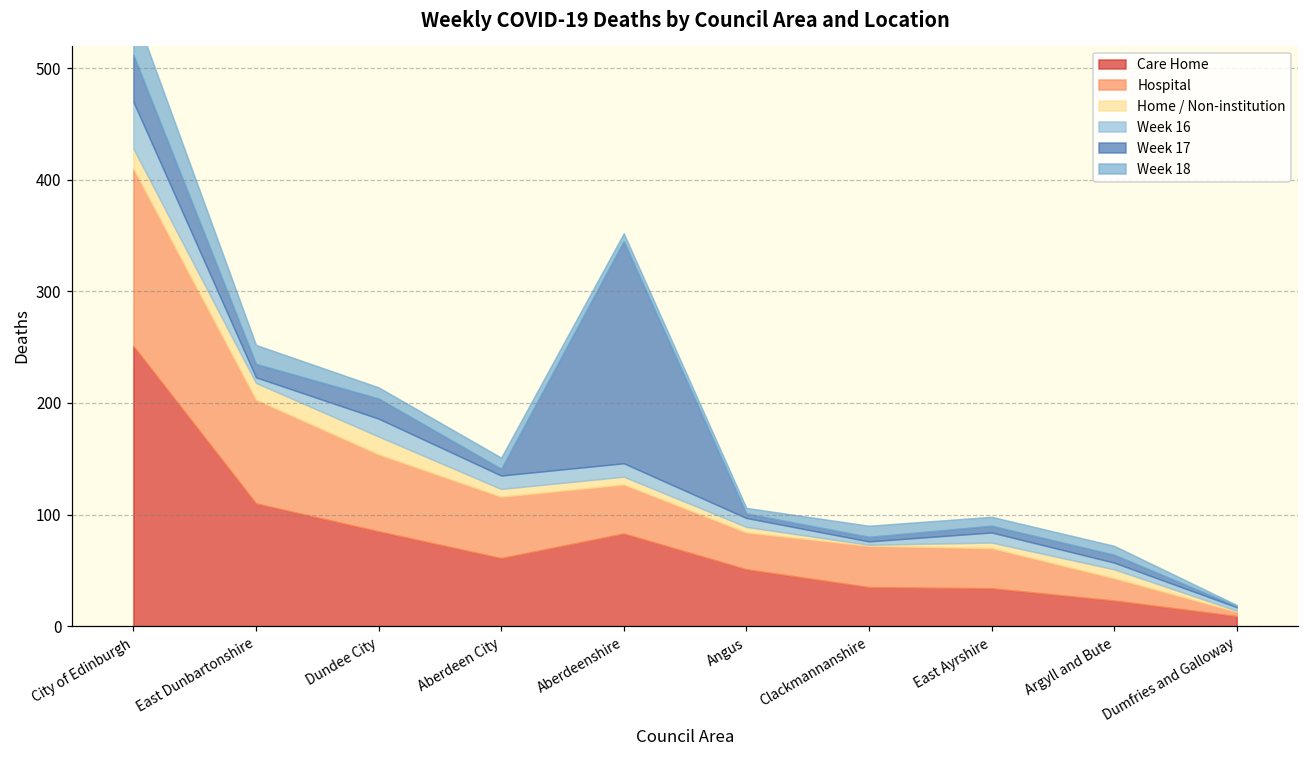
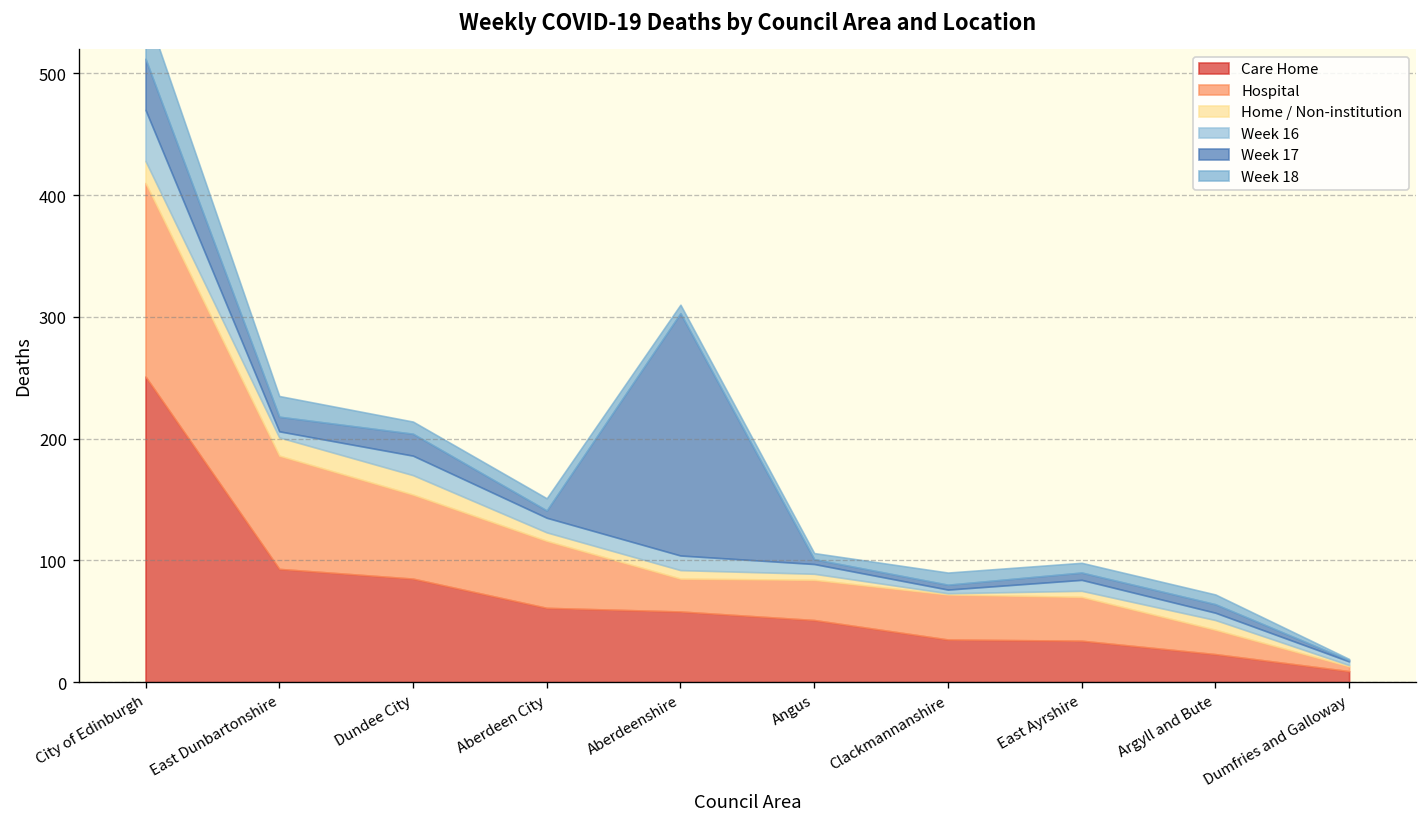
  {
    "Care Home": {
      "City of Edinburgh": 251,
-     "East Dunbartonshire": 110,
+     "East Dunbartonshire": 93,
      "Dundee City": 85,
      "Aberdeen City": 61,
-     "Aberdeenshire": 83,
+     "Aberdeenshire": 58,
      "Angus": 51,
      "Clackmannanshire": 35,
      "East Ayrshire": 34,
      "Argyll and Bute": 23,
      "Dumfries and Galloway": 9
    },
    "Hospital": {
      "City of Edinburgh": 159,
      "East Dunbartonshire": 93,
      "Dundee City": 69,
      "Aberdeen City": 55,
-     "Aberdeenshire": 44,
+     "Aberdeenshire": 27,
      "Angus": 33,
      "East Ayrshire": 36,
      "Argyll and Bute": 20
    },
    "Home / Non-institution": {
      "City of Edinburgh": 18,
      "East Dunbartonshire": 15,
      "Dundee City": 16,
      "Aberdeen City": 7,
      "Aberdeenshire": 7,
      "Angus": 5,
      "East Ayrshire": 5,
      "Argyll and Bute": 8
    },
    "Week 17": {
      "City of Edinburgh": 42,
      "East Dunbartonshire": 12,
      "Dundee City": 18,
      "Aberdeen City": 6,
      "Aberdeenshire": 199,
      "Angus": 4,
      "Clackmannanshire": 4,
      "East Ayrshire": 6,
      "Argyll and Bute": 7
    }
  }
